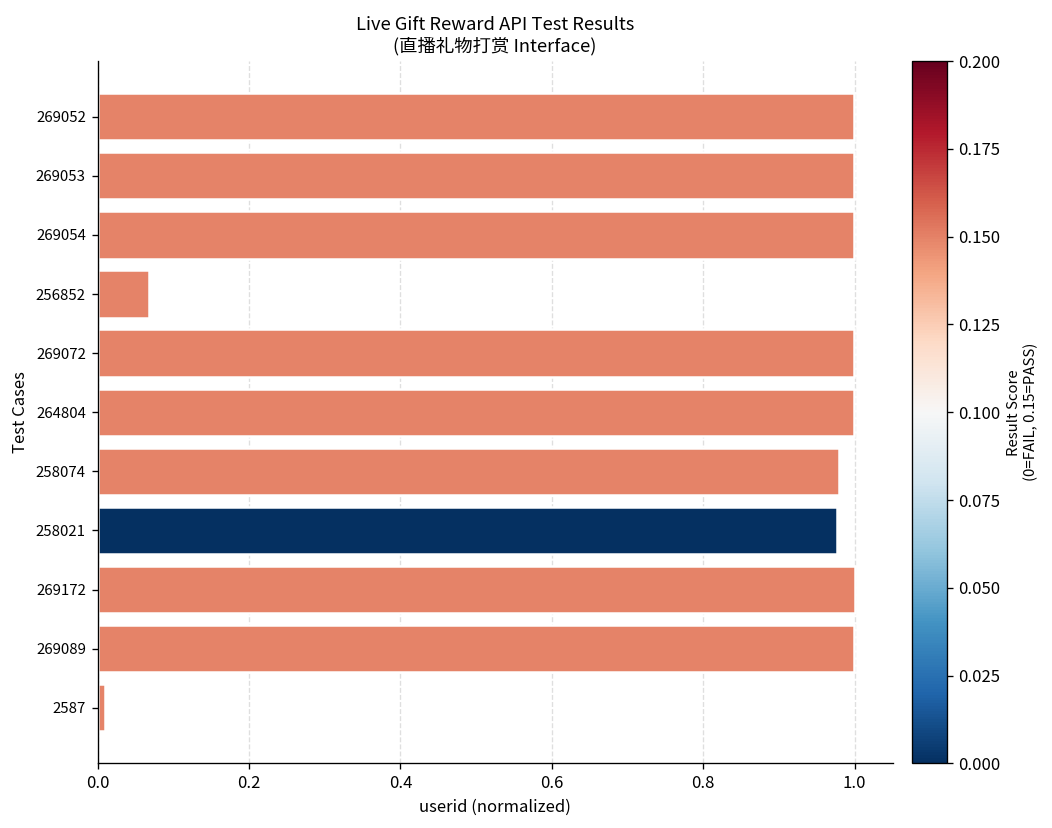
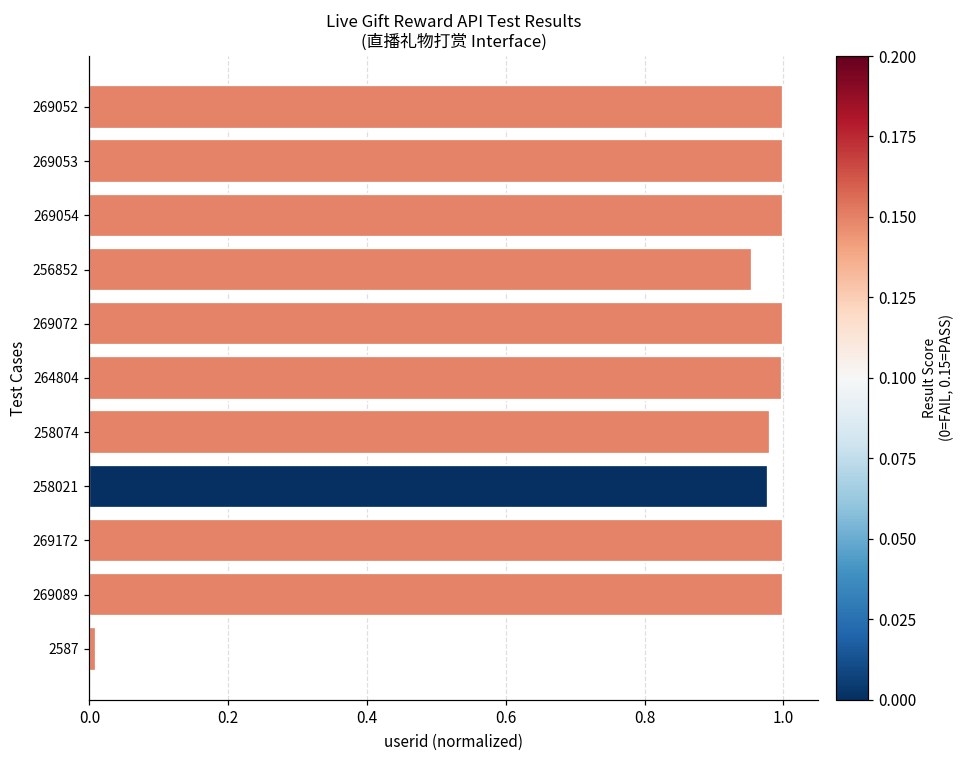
  {
    "269052": 1.00,
    "269053": 1.00,
    "269054": 1.00,
-   "256852": 0.07,
+   "256852": 0.95,
    "269072": 1.00,
    "264804": 1.00,
    "258074": 0.98,
    "258021": 0.98,
    "269172": 1.00,
    "269089": 1.00,
    "2587": 0.01
  }
